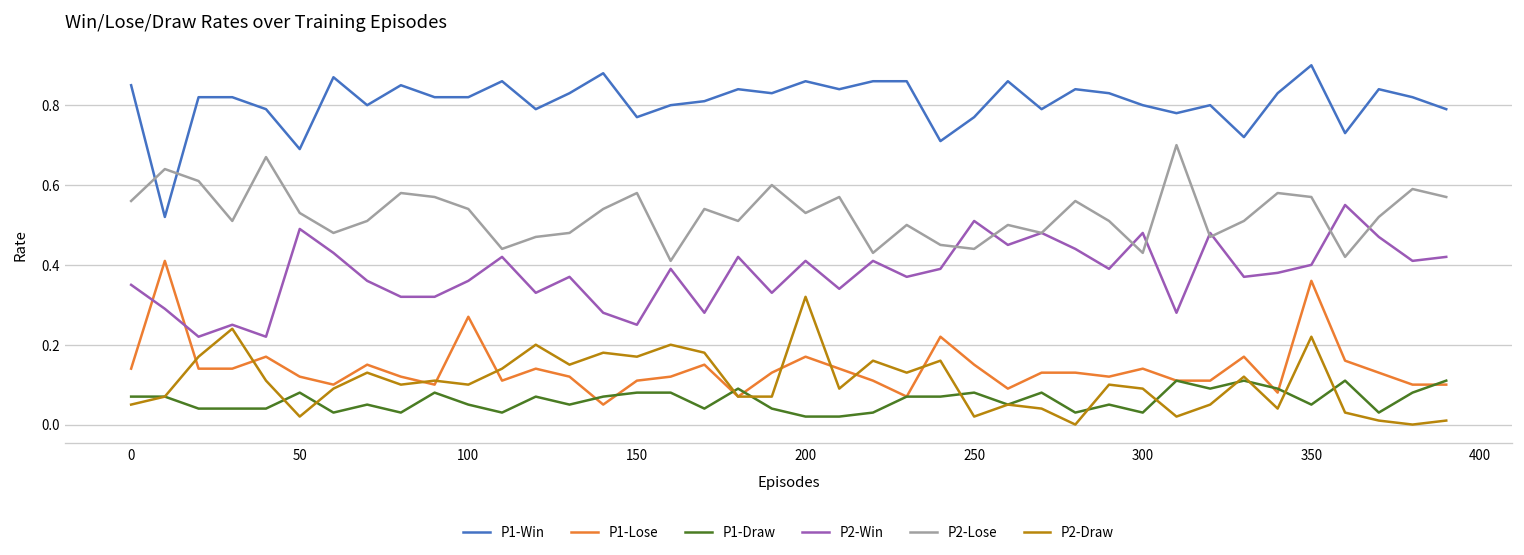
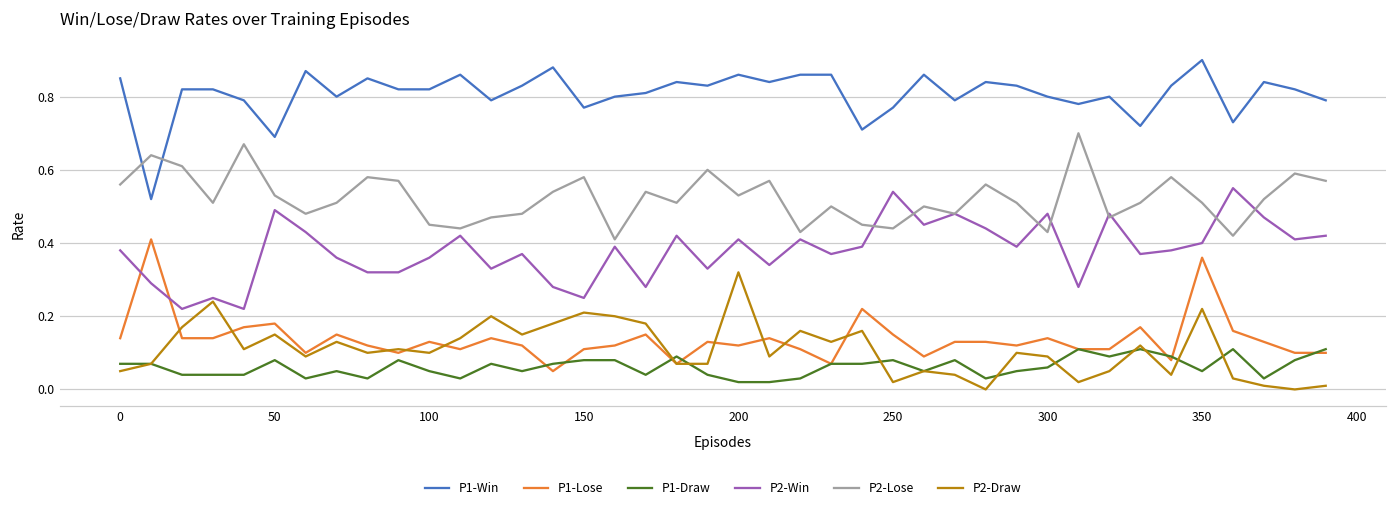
  {
    "P1-Win": {
      "0": 0.85,
      "50": 0.69,
      "100": 0.82,
      "150": 0.77,
      "200": 0.86,
      "250": 0.77,
      "300": 0.80,
      "350": 0.90
    },
    "P1-Lose": {
      "0": 0.14,
-     "50": 0.12,
-     "100": 0.27,
+     "50": 0.18,
+     "100": 0.13,
      "150": 0.11,
-     "200": 0.17,
+     "200": 0.12,
      "250": 0.15,
      "300": 0.14,
      "350": 0.36
    },
    "P1-Draw": {
      "0": 0.07,
      "50": 0.08,
      "100": 0.05,
      "150": 0.08,
      "200": 0.02,
      "250": 0.08,
-     "300": 0.03,
+     "300": 0.06,
      "350": 0.05
    },
    "P2-Win": {
-     "0": 0.35,
+     "0": 0.38,
      "50": 0.49,
      "100": 0.36,
      "150": 0.25,
      "200": 0.41,
-     "250": 0.51,
+     "250": 0.54,
      "300": 0.48,
      "350": 0.40
    },
    "P2-Lose": {
      "0": 0.56,
      "50": 0.53,
-     "100": 0.54,
+     "100": 0.45,
      "150": 0.58,
      "200": 0.53,
      "250": 0.44,
      "300": 0.43,
-     "350": 0.57
+     "350": 0.51
    },
    "P2-Draw": {
      "0": 0.05,
-     "50": 0.02,
+     "50": 0.15,
      "100": 0.10,
-     "150": 0.17,
+     "150": 0.21,
      "200": 0.32,
      "250": 0.02,
      "300": 0.09,
      "350": 0.22
    }
  }
